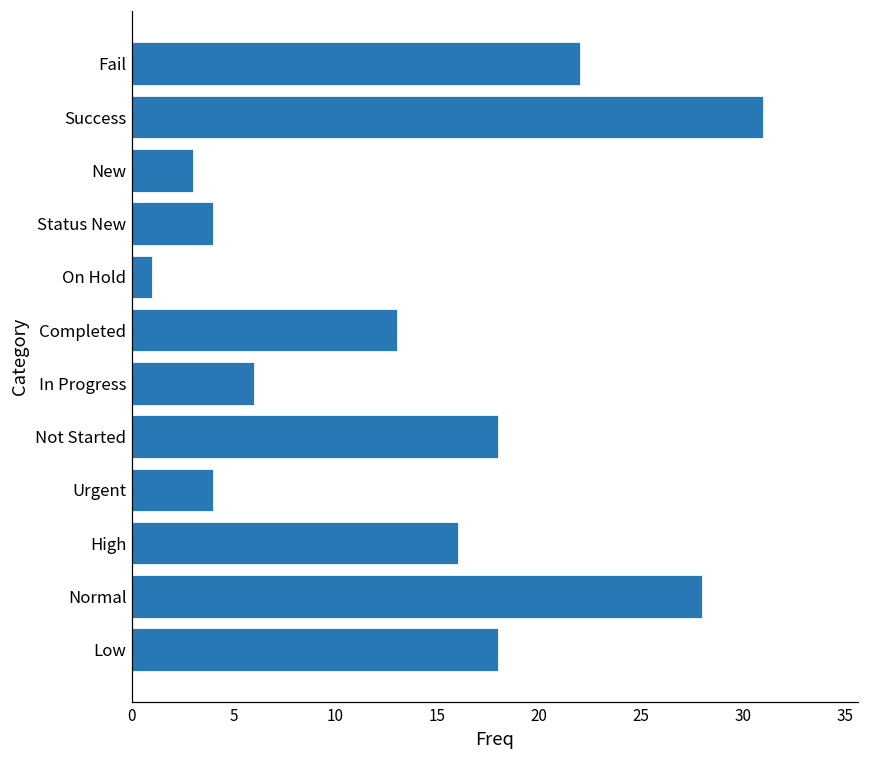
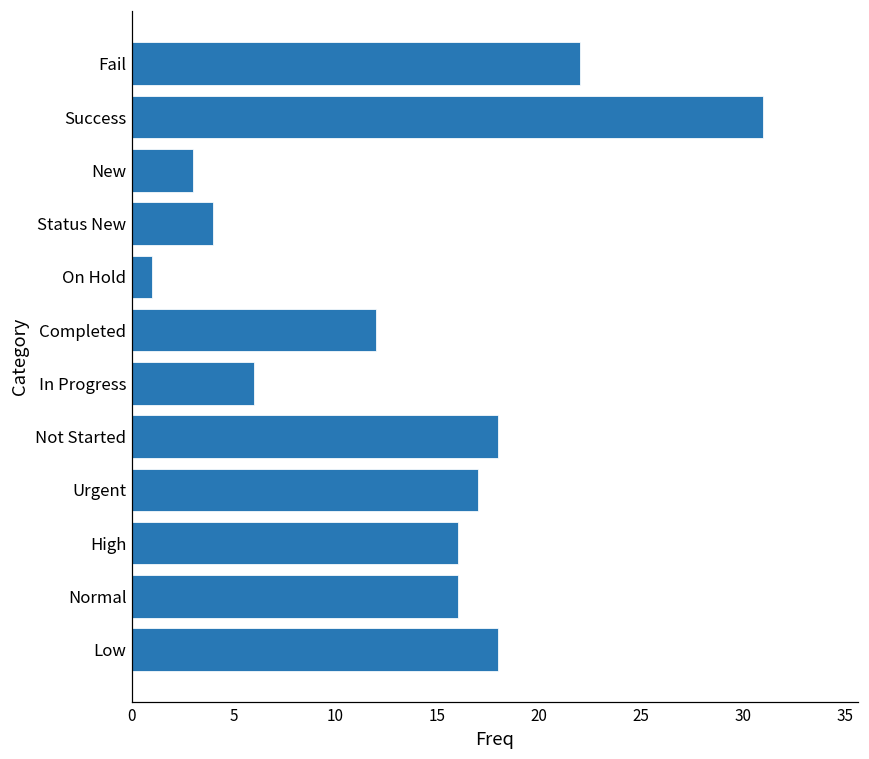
  {
    "Fail": 22,
    "Success": 31,
    "New": 3,
    "Status New": 4,
    "On Hold": 1,
-   "Completed": 13,
+   "Completed": 12,
    "In Progress": 6,
    "Not Started": 18,
-   "Urgent": 4,
+   "Urgent": 17,
    "High": 16,
-   "Normal": 28,
+   "Normal": 16,
    "Low": 18
  }
